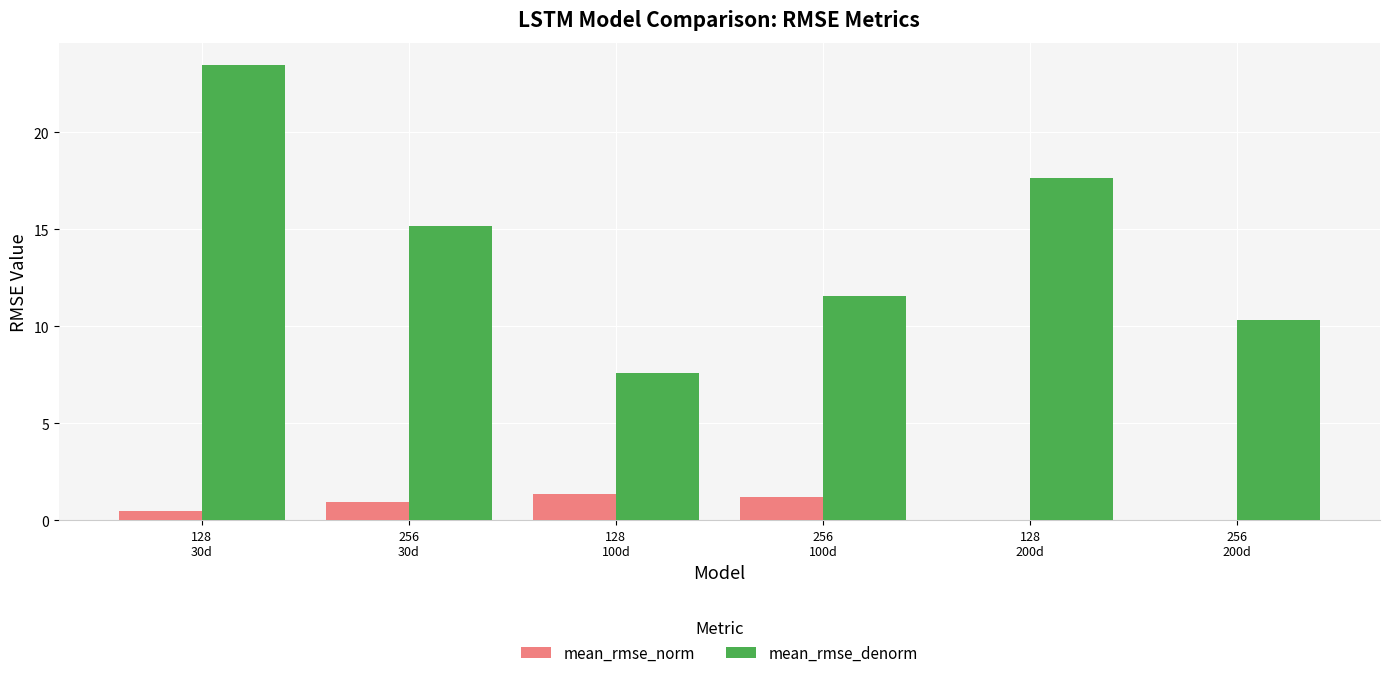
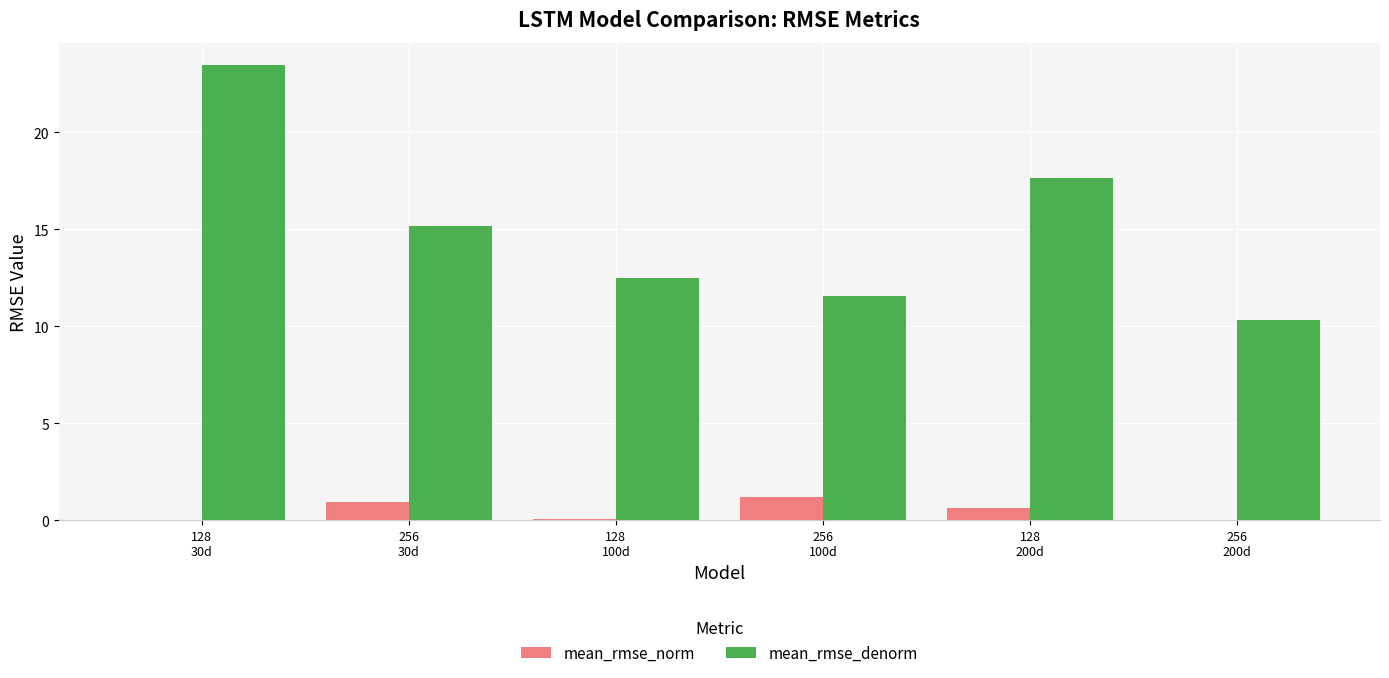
  {
    "mean_rmse_norm": {
-     "128 30d": 0.5,
+     "128 30d": 0.0,
      "256 30d": 0.9,
-     "128 100d": 1.4,
+     "128 100d": 0.1,
      "256 100d": 1.2,
-     "128 200d": 0.0
+     "128 200d": 0.7
    },
    "mean_rmse_denorm": {
      "128 30d": 23.4,
      "256 30d": 15.2,
-     "128 100d": 7.6,
+     "128 100d": 12.5,
      "256 100d": 11.5,
      "128 200d": 17.7,
      "256 200d": 10.3
    }
  }
